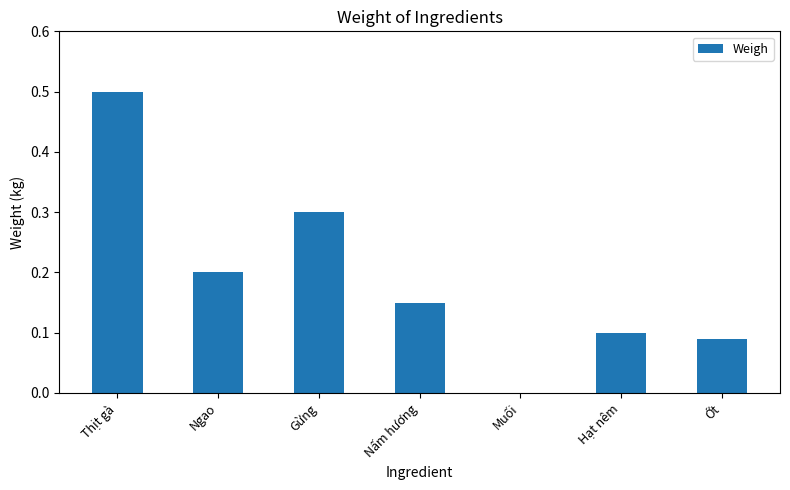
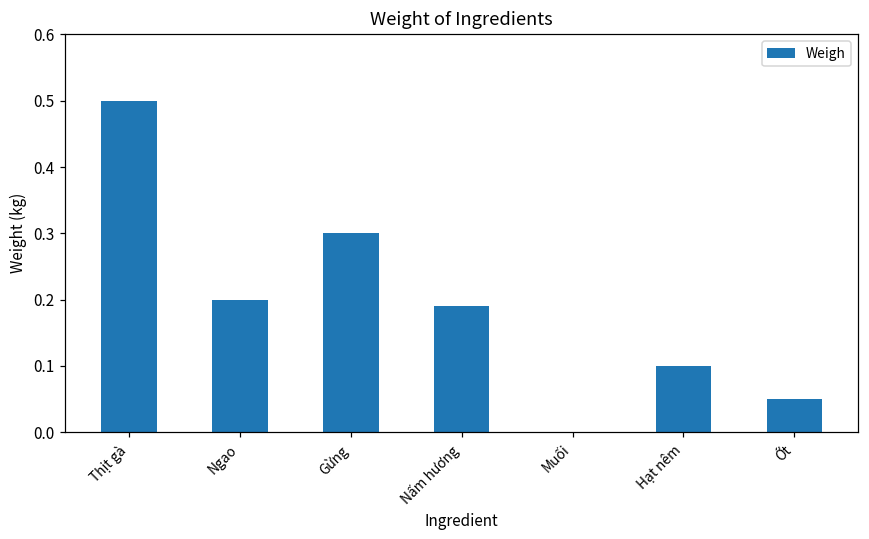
  {
    "Thịt gà": 0.50,
    "Ngao": 0.20,
    "Gừng": 0.30,
-   "Nấm hương": 0.15,
+   "Nấm hương": 0.19,
    "Muối": 0.00,
    "Hạt nêm": 0.10,
-   "Ớt": 0.09
+   "Ớt": 0.05
  }
